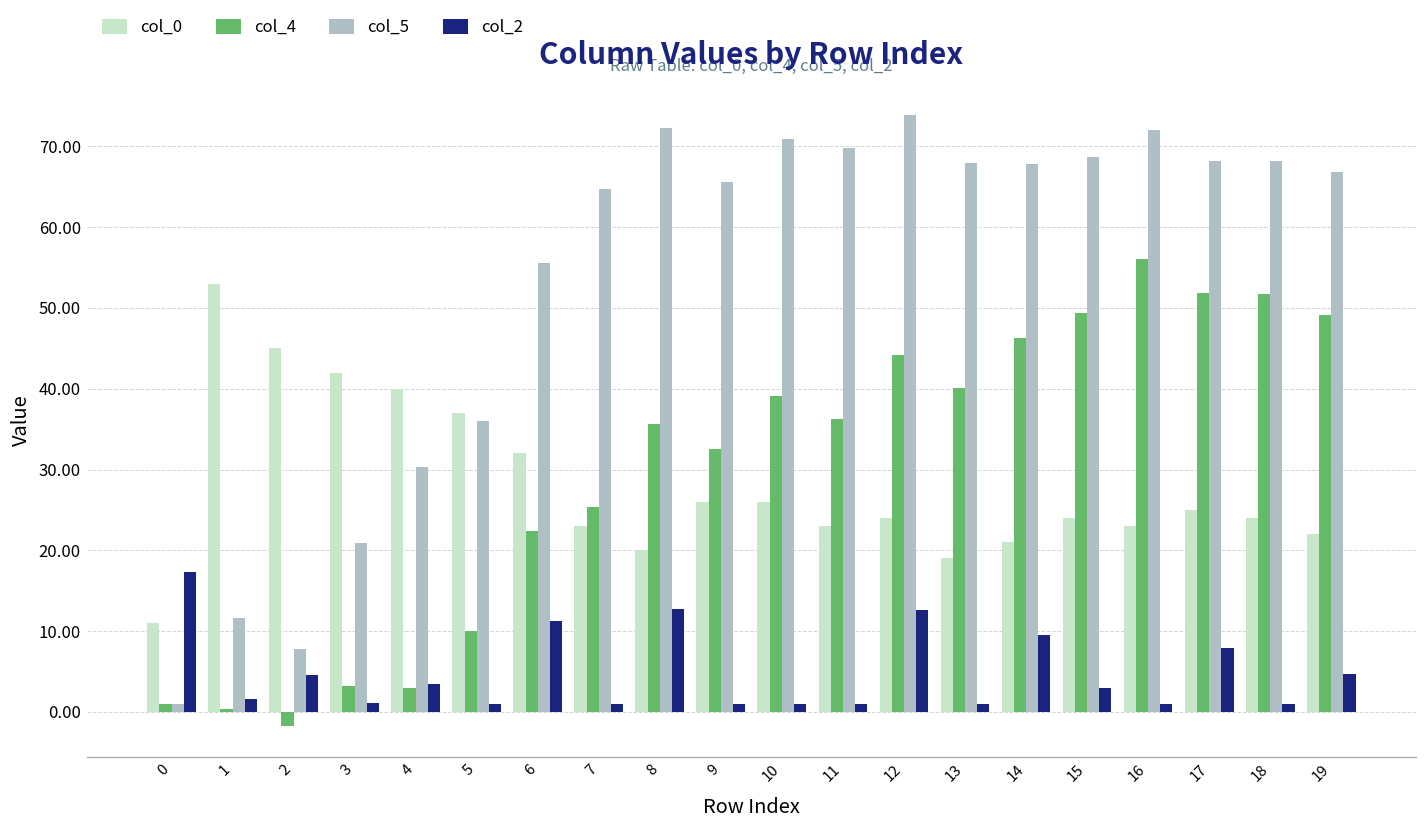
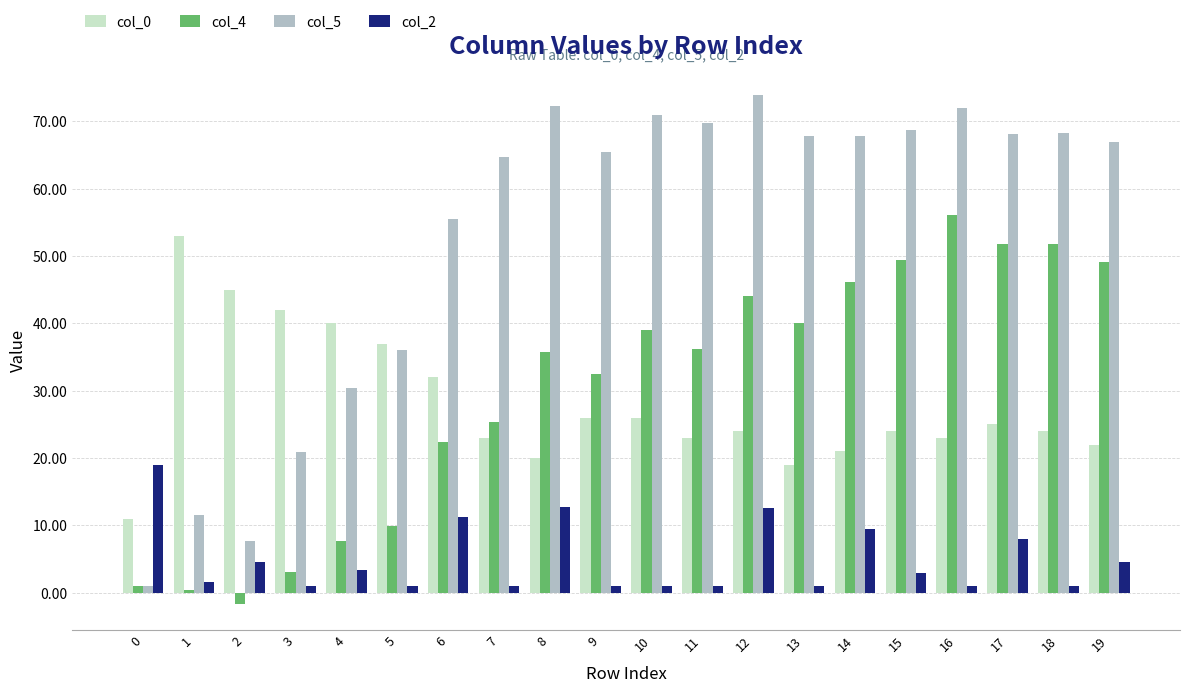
  {
    "col_4": {
      "0": 1,
      "1": 0,
      "2": -2,
      "3": 3,
-     "4": 3,
+     "4": 8,
      "5": 10,
      "6": 22,
      "7": 25,
      "8": 36,
      "9": 32,
      "10": 39,
      "11": 36,
      "12": 44,
      "13": 40,
      "14": 46,
      "15": 49,
      "16": 56,
      "17": 52,
      "18": 52,
      "19": 49
    },
    "col_2": {
-     "0": 17,
+     "0": 19,
      "1": 2,
      "2": 5,
      "3": 1,
      "4": 3,
      "5": 1,
      "6": 11,
      "7": 1,
      "8": 13,
      "9": 1,
      "10": 1,
      "11": 1,
      "12": 13,
      "13": 1,
      "14": 9,
      "15": 3,
      "16": 1,
      "17": 8,
      "18": 1,
      "19": 5
    }
  }
